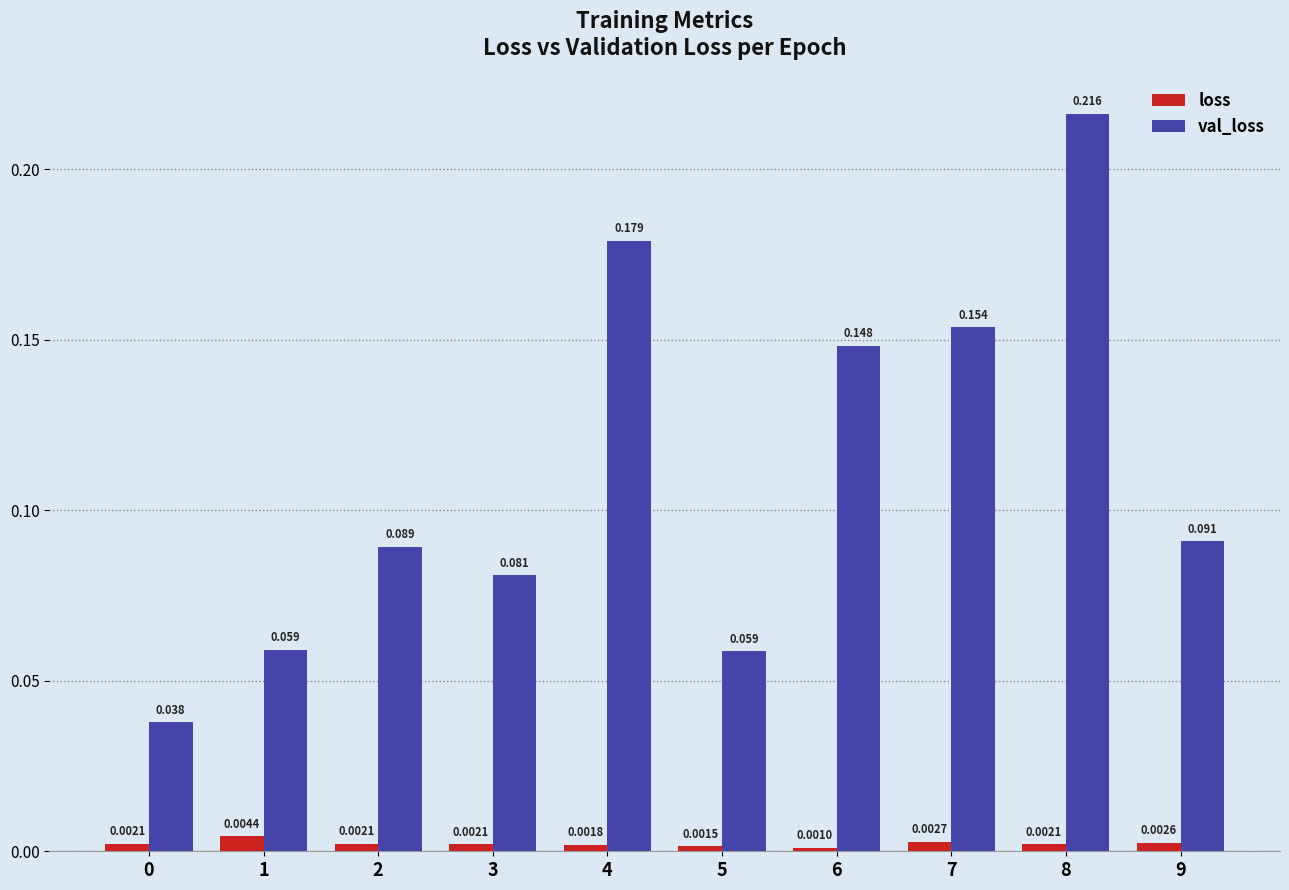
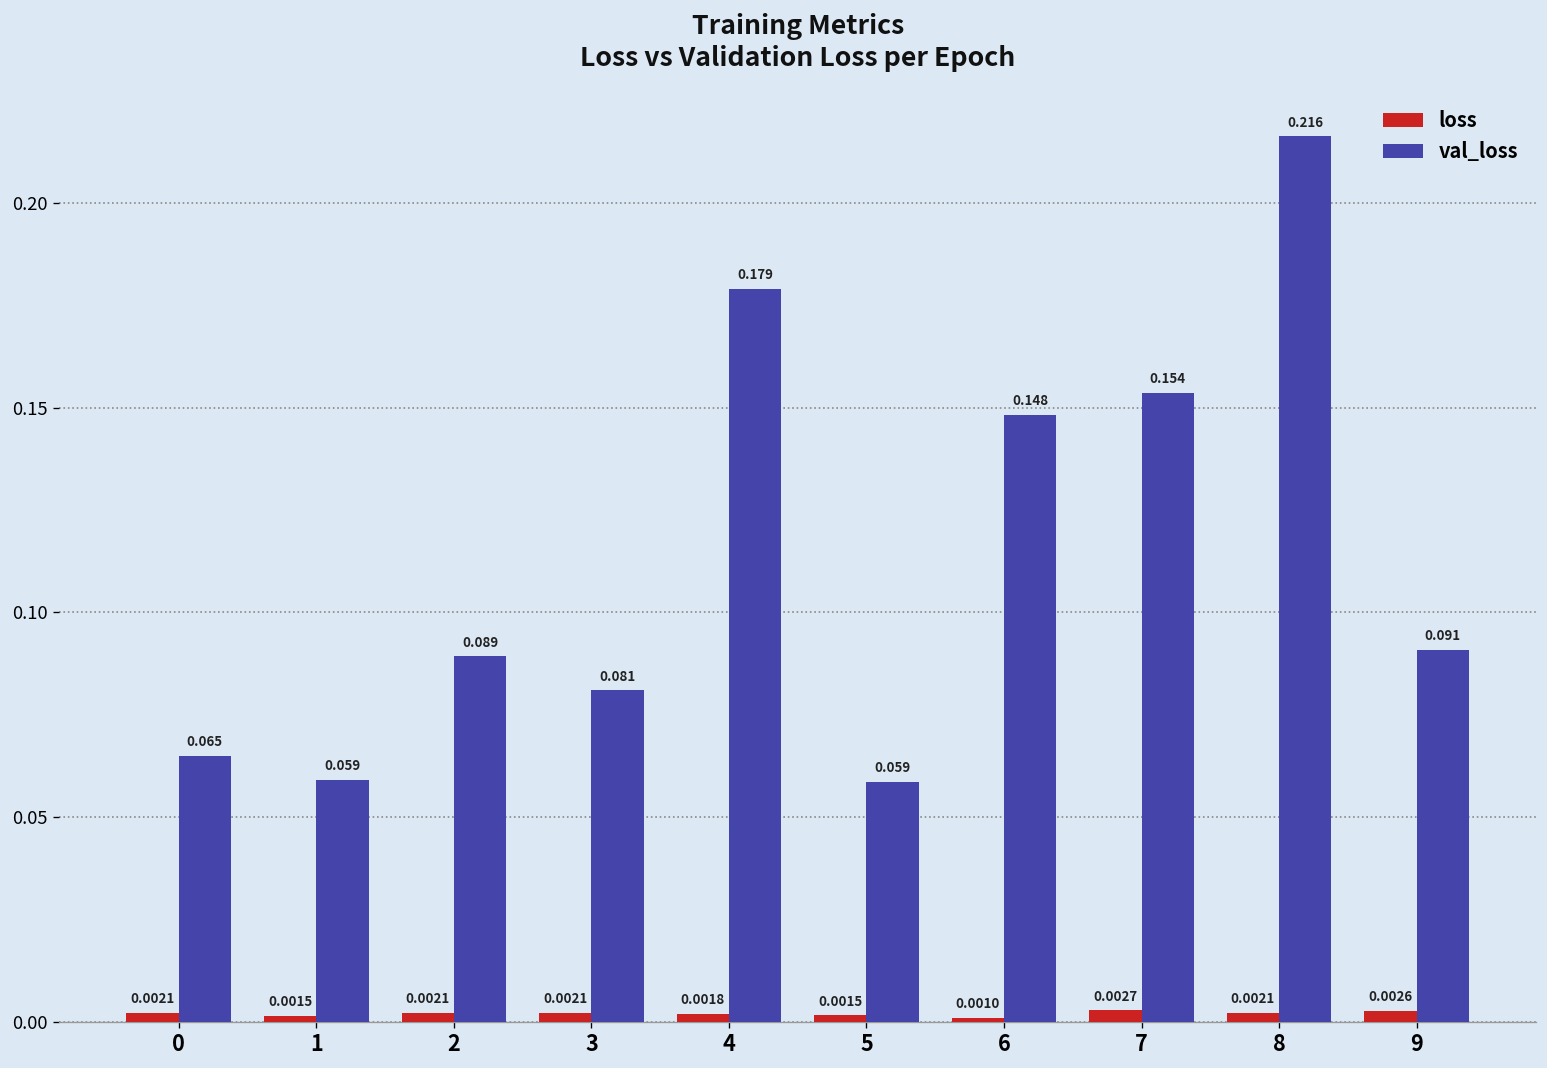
  {
    "loss": {
      "0": 0.0021,
-     "1": 0.0044,
+     "1": 0.0015,
      "2": 0.0021,
      "3": 0.0021,
      "4": 0.0018,
      "5": 0.0015,
      "6": 0.0010,
      "7": 0.0027,
      "8": 0.0021,
      "9": 0.0026
    },
    "val_loss": {
-     "0": 0.038,
+     "0": 0.065,
      "1": 0.059,
      "2": 0.089,
      "3": 0.081,
      "4": 0.179,
      "5": 0.059,
      "6": 0.148,
      "7": 0.154,
      "8": 0.216,
      "9": 0.091
    }
  }
